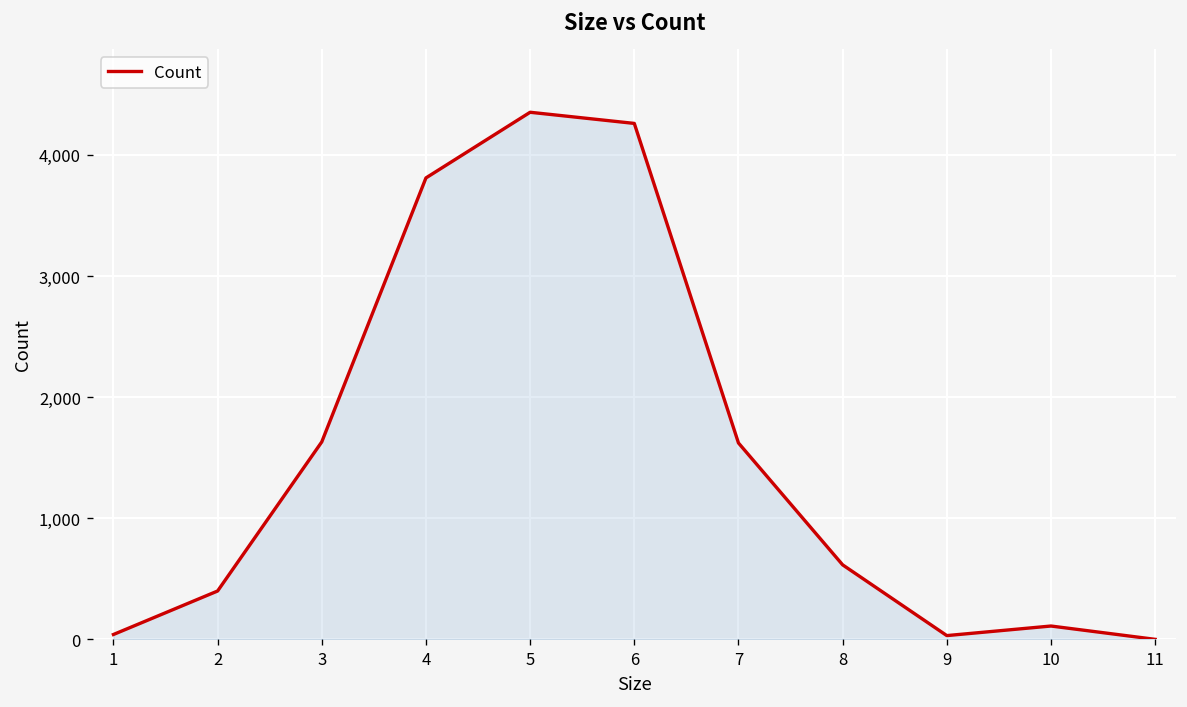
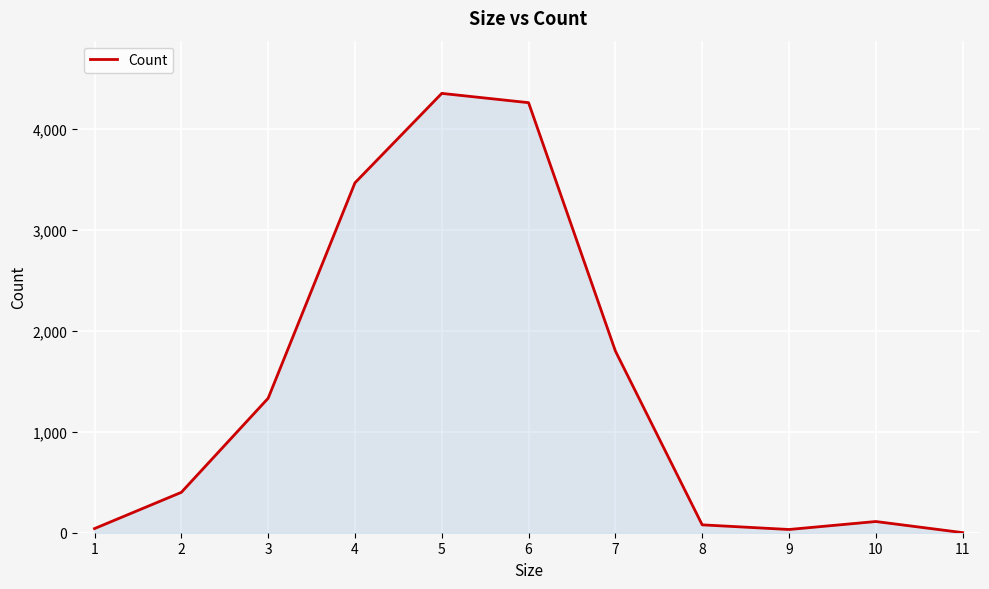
  {
    "1": "40",
    "2": "400",
-   "3": "1,630",
-   "4": "3,810",
+   "3": "1,330",
+   "4": "3,470",
    "5": "4,350",
    "6": "4,260",
-   "7": "1,620",
-   "8": "620",
+   "7": "1,800",
+   "8": "80",
    "9": "30",
    "10": "110",
    "11": "0"
  }
